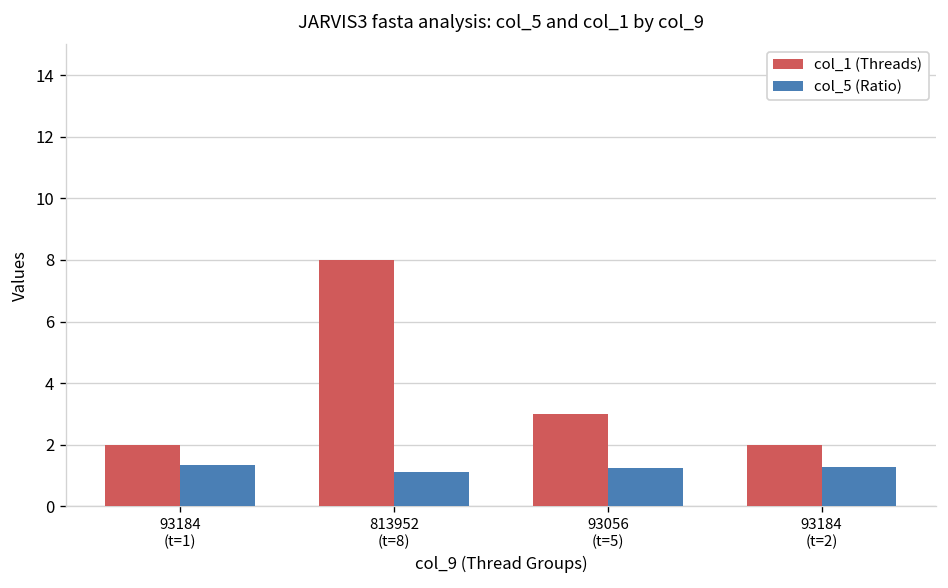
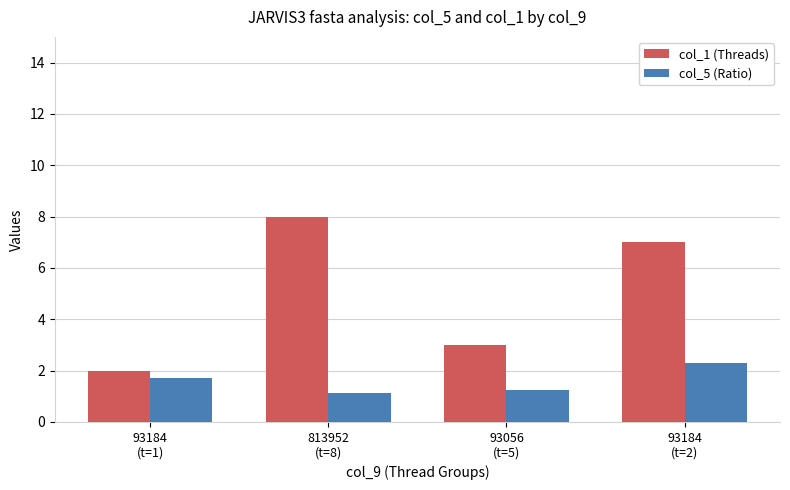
  {
    "col_1 (Threads)": {
      "93184 (t=1)": 2,
      "813952 (t=8)": 8,
      "93056 (t=5)": 3,
-     "93184 (t=2)": 2
+     "93184 (t=2)": 7
    },
    "col_5 (Ratio)": {
-     "93184 (t=1)": 1.3,
+     "93184 (t=1)": 1.7,
      "813952 (t=8)": 1.1,
      "93056 (t=5)": 1.2,
-     "93184 (t=2)": 1.3
+     "93184 (t=2)": 2.3
    }
  }
